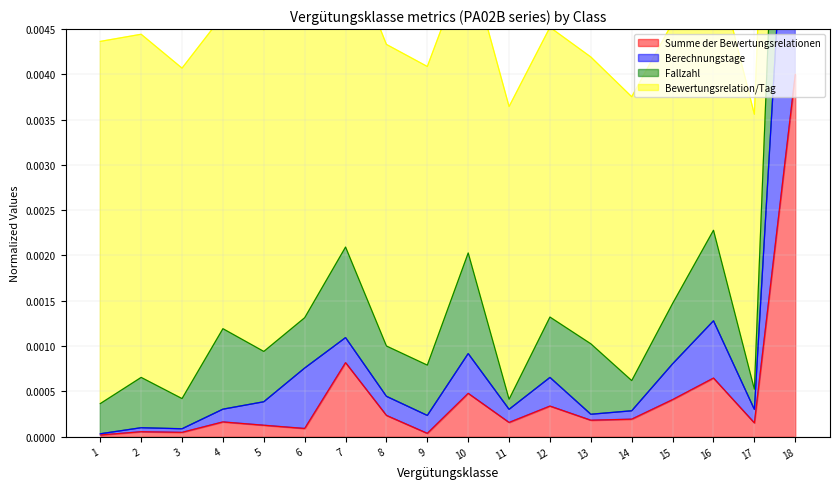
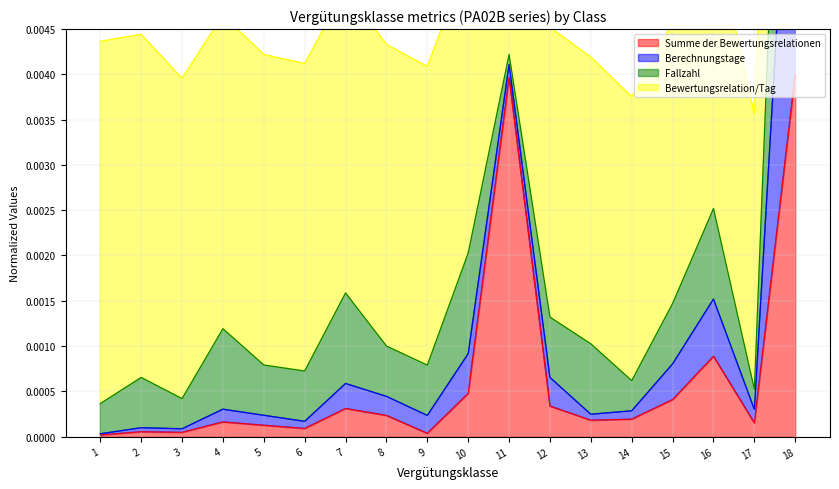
  {
    "Summe der Bewertungsrelationen": {
      "2": 0.0001,
      "3": 0.0000,
      "4": 0.0002,
      "5": 0.0001,
      "6": 0.0001,
-     "7": 0.0008,
+     "7": 0.0003,
      "8": 0.0002,
      "9": 0.0000,
      "10": 0.0005,
-     "11": 0.0002,
+     "11": 0.0040,
      "12": 0.0003,
      "13": 0.0002,
      "14": 0.0002,
      "15": 0.0004,
-     "16": 0.0006,
+     "16": 0.0009,
      "17": 0.0002
    },
    "Berechnungstage": {
      "2": 0.0000,
      "3": 0.0000,
      "4": 0.0001,
-     "5": 0.0003,
-     "6": 0.0007,
+     "5": 0.0001,
+     "6": 0.0001,
      "7": 0.0003,
      "8": 0.0002,
      "9": 0.0002,
      "10": 0.0004,
      "11": 0.0001,
      "12": 0.0003,
      "13": 0.0001,
      "14": 0.0001,
      "15": 0.0004,
      "16": 0.0006,
      "17": 0.0001
    },
    "Fallzahl": {
      "1": 0.0003,
      "2": 0.0006,
      "3": 0.0003,
      "4": 0.0009,
      "5": 0.0006,
      "6": 0.0006,
      "7": 0.0010,
      "8": 0.0006,
      "9": 0.0006,
      "10": 0.0011,
      "11": 0.0001,
      "12": 0.0007,
      "13": 0.0008,
      "14": 0.0003,
      "15": 0.0007,
      "16": 0.0010,
      "17": 0.0002
    },
    "Bewertungsrelation/Tag": {
      "1": 0.0040,
      "2": 0.0038,
-     "3": 0.0036,
-     "5": 0.0036,
+     "3": 0.0035,
+     "5": 0.0034,
      "8": 0.0033,
      "9": 0.0033,
      "12": 0.0032,
      "13": 0.0032,
      "14": 0.0031,
      "17": 0.0030
    }
  }
